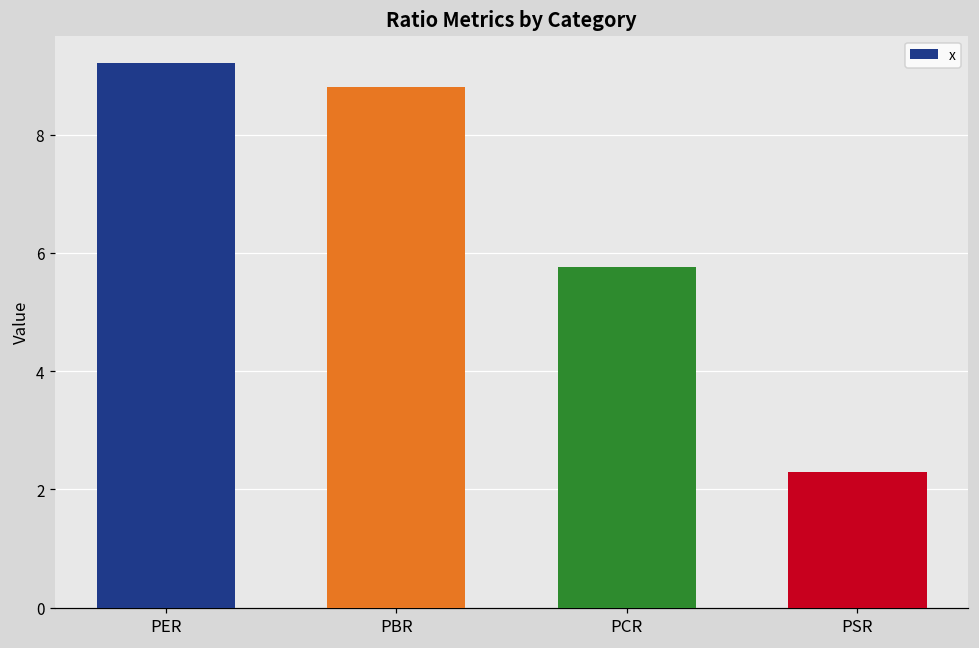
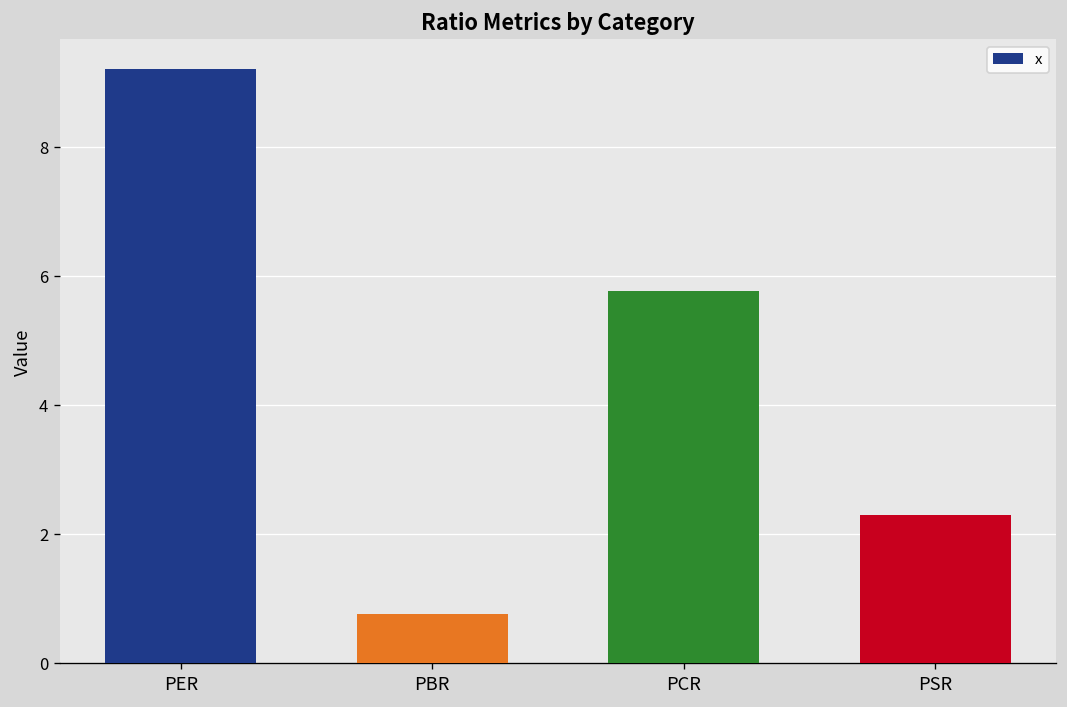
  {
    "PER": 9.2,
-   "PBR": 8.8,
+   "PBR": 0.8,
    "PCR": 5.8,
    "PSR": 2.3
  }
